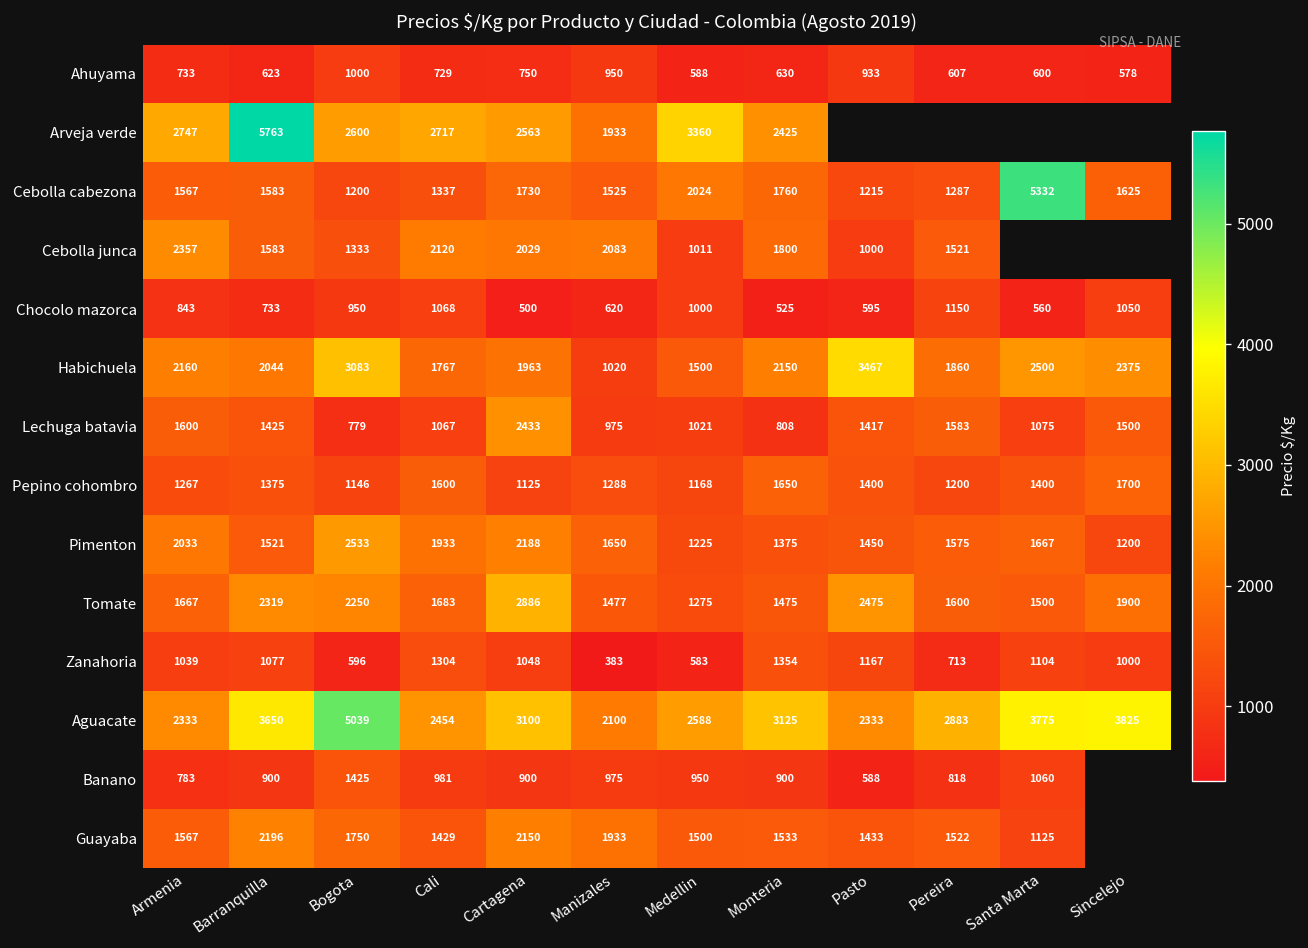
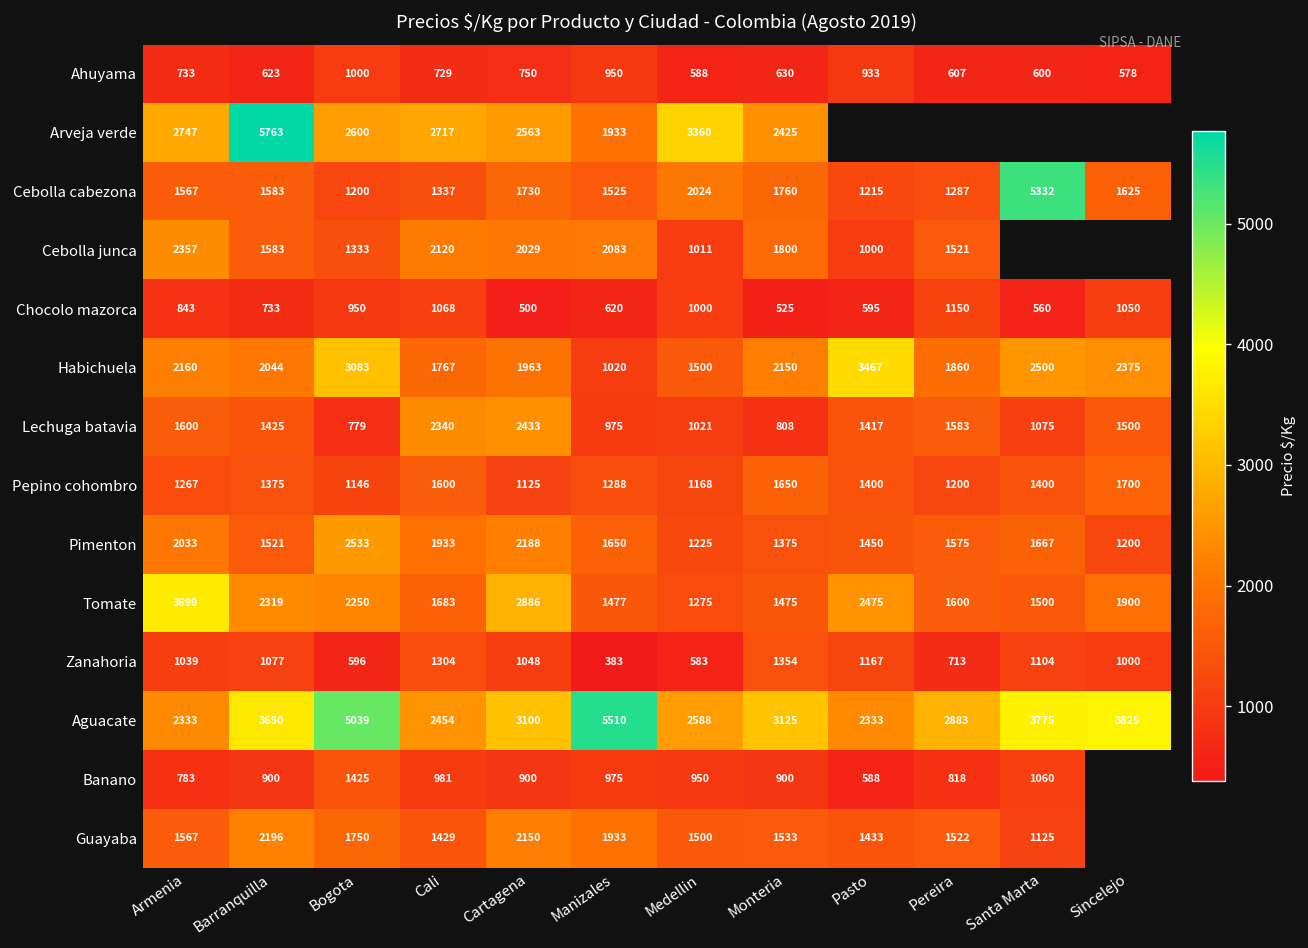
  {
    "Ahuyama": {
      "Armenia": 733,
      "Barranquilla": 623,
      "Bogota": 1000,
      "Cali": 729,
      "Cartagena": 750,
      "Manizales": 950,
      "Medellin": 588,
      "Monteria": 630,
      "Pasto": 933,
      "Pereira": 607,
      "Santa Marta": 600,
      "Sincelejo": 578
    },
    "Arveja verde": {
      "Armenia": 2747,
      "Barranquilla": 5763,
      "Bogota": 2600,
      "Cali": 2717,
      "Cartagena": 2563,
      "Manizales": 1933,
      "Medellin": 3360,
      "Monteria": 2425
    },
    "Cebolla cabezona": {
      "Armenia": 1567,
      "Barranquilla": 1583,
      "Bogota": 1200,
      "Cali": 1337,
      "Cartagena": 1730,
      "Manizales": 1525,
      "Medellin": 2024,
      "Monteria": 1760,
      "Pasto": 1215,
      "Pereira": 1287,
      "Santa Marta": 5332,
      "Sincelejo": 1625
    },
    "Cebolla junca": {
      "Armenia": 2357,
      "Barranquilla": 1583,
      "Bogota": 1333,
      "Cali": 2120,
      "Cartagena": 2029,
      "Manizales": 2083,
      "Medellin": 1011,
      "Monteria": 1800,
      "Pasto": 1000,
      "Pereira": 1521
    },
    "Chocolo mazorca": {
      "Armenia": 843,
      "Barranquilla": 733,
      "Bogota": 950,
      "Cali": 1068,
      "Cartagena": 500,
      "Manizales": 620,
      "Medellin": 1000,
      "Monteria": 525,
      "Pasto": 595,
      "Pereira": 1150,
      "Santa Marta": 560,
      "Sincelejo": 1050
    },
    "Habichuela": {
      "Armenia": 2160,
      "Barranquilla": 2044,
      "Bogota": 3083,
      "Cali": 1767,
      "Cartagena": 1963,
      "Manizales": 1020,
      "Medellin": 1500,
      "Monteria": 2150,
      "Pasto": 3467,
      "Pereira": 1860,
      "Santa Marta": 2500,
      "Sincelejo": 2375
    },
    "Lechuga batavia": {
      "Armenia": 1600,
      "Barranquilla": 1425,
      "Bogota": 779,
-     "Cali": 1067,
+     "Cali": 2340,
      "Cartagena": 2433,
      "Manizales": 975,
      "Medellin": 1021,
      "Monteria": 808,
      "Pasto": 1417,
      "Pereira": 1583,
      "Santa Marta": 1075,
      "Sincelejo": 1500
    },
    "Pepino cohombro": {
      "Armenia": 1267,
      "Barranquilla": 1375,
      "Bogota": 1146,
      "Cali": 1600,
      "Cartagena": 1125,
      "Manizales": 1288,
      "Medellin": 1168,
      "Monteria": 1650,
      "Pasto": 1400,
      "Pereira": 1200,
      "Santa Marta": 1400,
      "Sincelejo": 1700
    },
    "Pimenton": {
      "Armenia": 2033,
      "Barranquilla": 1521,
      "Bogota": 2533,
      "Cali": 1933,
      "Cartagena": 2188,
      "Manizales": 1650,
      "Medellin": 1225,
      "Monteria": 1375,
      "Pasto": 1450,
      "Pereira": 1575,
      "Santa Marta": 1667,
      "Sincelejo": 1200
    },
    "Tomate": {
-     "Armenia": 1667,
+     "Armenia": 3699,
      "Barranquilla": 2319,
      "Bogota": 2250,
      "Cali": 1683,
      "Cartagena": 2886,
      "Manizales": 1477,
      "Medellin": 1275,
      "Monteria": 1475,
      "Pasto": 2475,
      "Pereira": 1600,
      "Santa Marta": 1500,
      "Sincelejo": 1900
    },
    "Zanahoria": {
      "Armenia": 1039,
      "Barranquilla": 1077,
      "Bogota": 596,
      "Cali": 1304,
      "Cartagena": 1048,
      "Manizales": 383,
      "Medellin": 583,
      "Monteria": 1354,
      "Pasto": 1167,
      "Pereira": 713,
      "Santa Marta": 1104,
      "Sincelejo": 1000
    },
    "Aguacate": {
      "Armenia": 2333,
      "Barranquilla": 3650,
      "Bogota": 5039,
      "Cali": 2454,
      "Cartagena": 3100,
-     "Manizales": 2100,
+     "Manizales": 5510,
      "Medellin": 2588,
      "Monteria": 3125,
      "Pasto": 2333,
      "Pereira": 2883,
      "Santa Marta": 3775,
      "Sincelejo": 3825
    },
    "Banano": {
      "Armenia": 783,
      "Barranquilla": 900,
      "Bogota": 1425,
      "Cali": 981,
      "Cartagena": 900,
      "Manizales": 975,
      "Medellin": 950,
      "Monteria": 900,
      "Pasto": 588,
      "Pereira": 818,
      "Santa Marta": 1060
    },
    "Guayaba": {
      "Armenia": 1567,
      "Barranquilla": 2196,
      "Bogota": 1750,
      "Cali": 1429,
      "Cartagena": 2150,
      "Manizales": 1933,
      "Medellin": 1500,
      "Monteria": 1533,
      "Pasto": 1433,
      "Pereira": 1522,
      "Santa Marta": 1125
    }
  }
